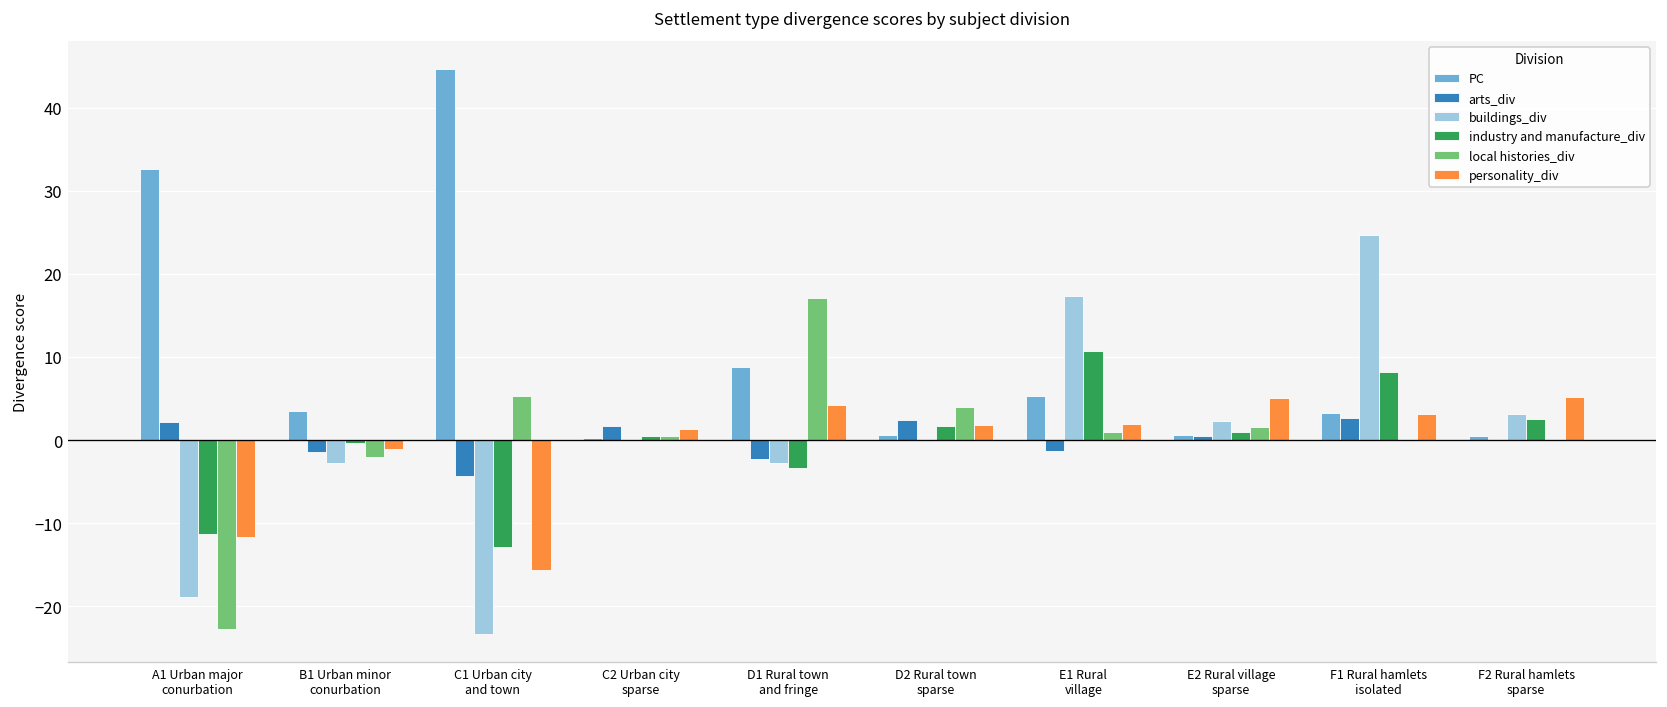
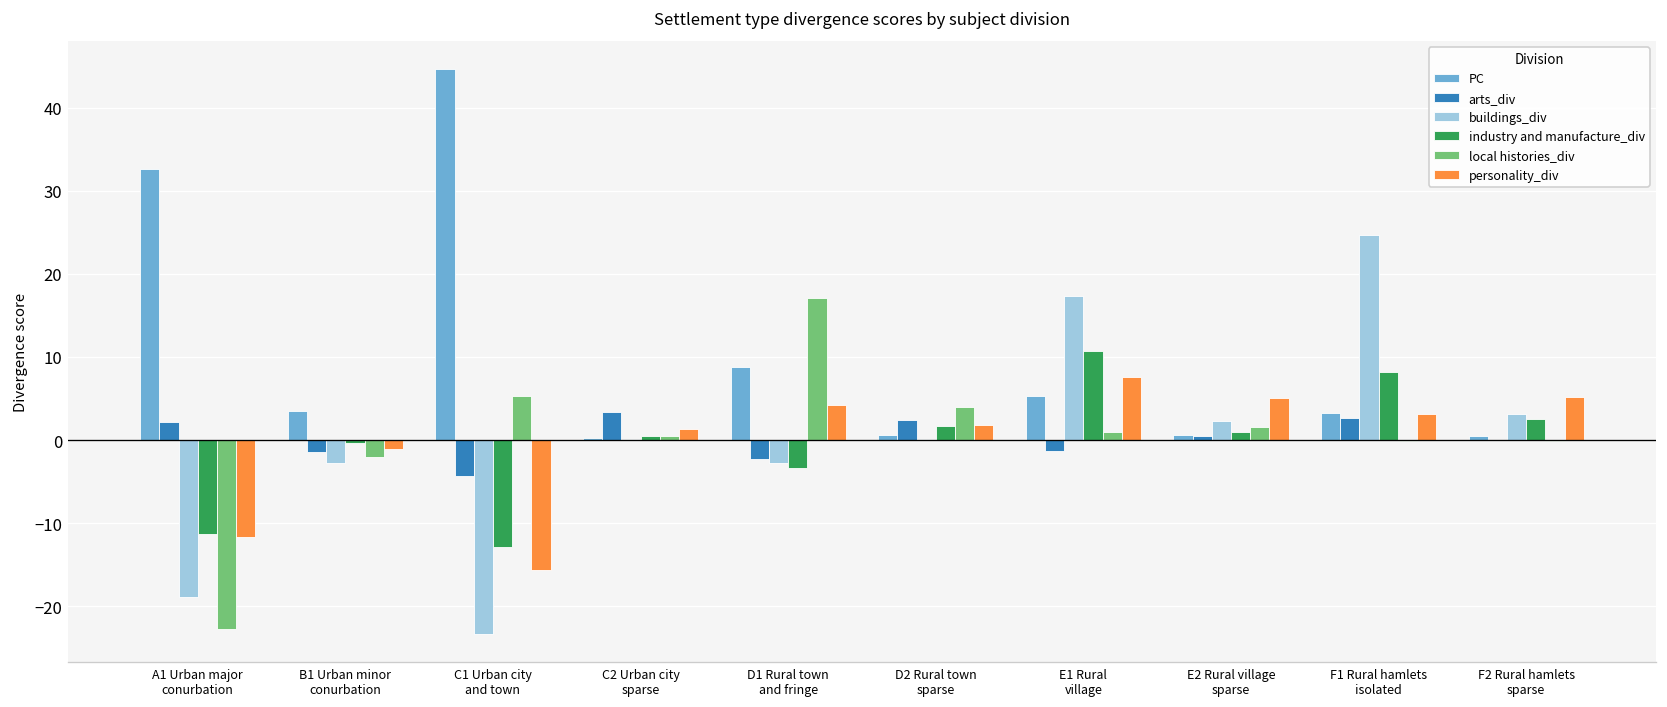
  {
    "arts_div": {
      "A1 Urban major conurbation": 2,
      "B1 Urban minor conurbation": -1,
      "C1 Urban city and town": -4,
-     "C2 Urban city sparse": 2,
+     "C2 Urban city sparse": 3,
      "D1 Rural town and fringe": -2,
      "D2 Rural town sparse": 2,
      "E1 Rural village": -1,
      "E2 Rural village sparse": 0,
      "F1 Rural hamlets isolated": 3
    },
    "industry and manufacture_div": {
      "A1 Urban major conurbation": -11,
      "B1 Urban minor conurbation": 0,
      "C1 Urban city and town": -13,
      "C2 Urban city sparse": 0,
      "D1 Rural town and fringe": -3,
      "D2 Rural town sparse": 2,
      "E1 Rural village": 11,
      "E2 Rural village sparse": 1,
      "F1 Rural hamlets isolated": 8,
      "F2 Rural hamlets sparse": 3
    },
    "local histories_div": {
      "A1 Urban major conurbation": -23,
      "B1 Urban minor conurbation": -2,
      "C1 Urban city and town": 5,
      "C2 Urban city sparse": 0,
      "D1 Rural town and fringe": 17,
      "D2 Rural town sparse": 4,
      "E1 Rural village": 1,
      "E2 Rural village sparse": 2
    },
    "personality_div": {
      "A1 Urban major conurbation": -12,
      "B1 Urban minor conurbation": -1,
      "C1 Urban city and town": -16,
      "C2 Urban city sparse": 1,
      "D1 Rural town and fringe": 4,
      "D2 Rural town sparse": 2,
-     "E1 Rural village": 2,
+     "E1 Rural village": 8,
      "E2 Rural village sparse": 5,
      "F1 Rural hamlets isolated": 3,
      "F2 Rural hamlets sparse": 5
    }
  }
